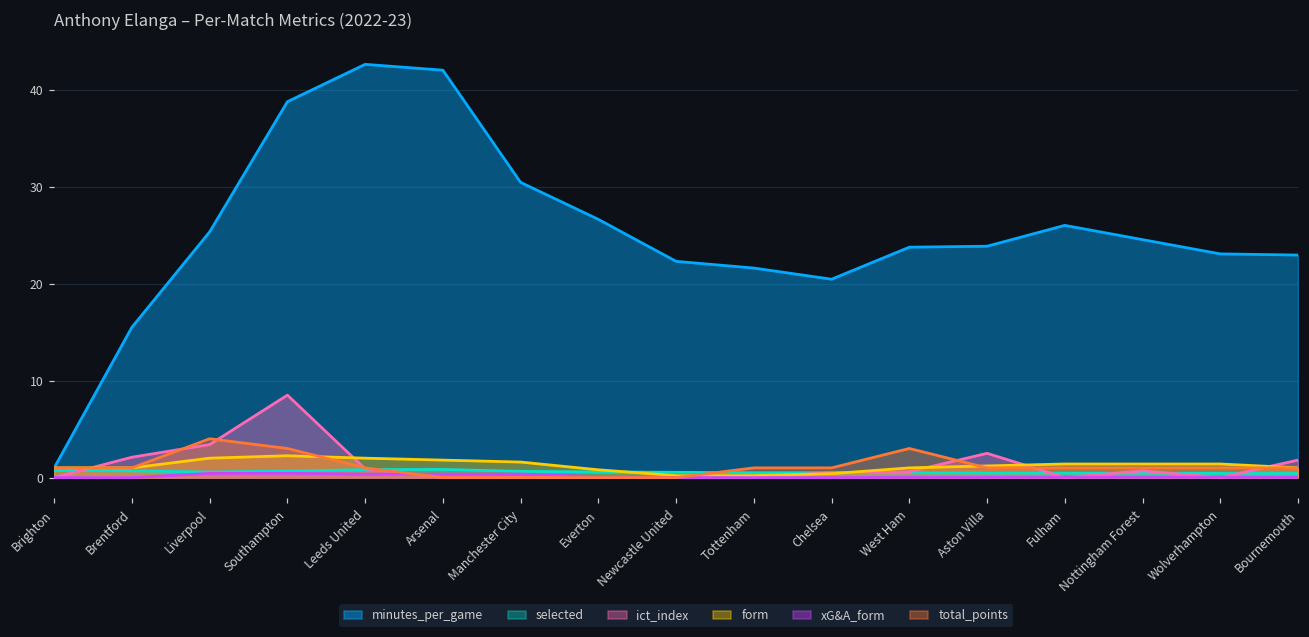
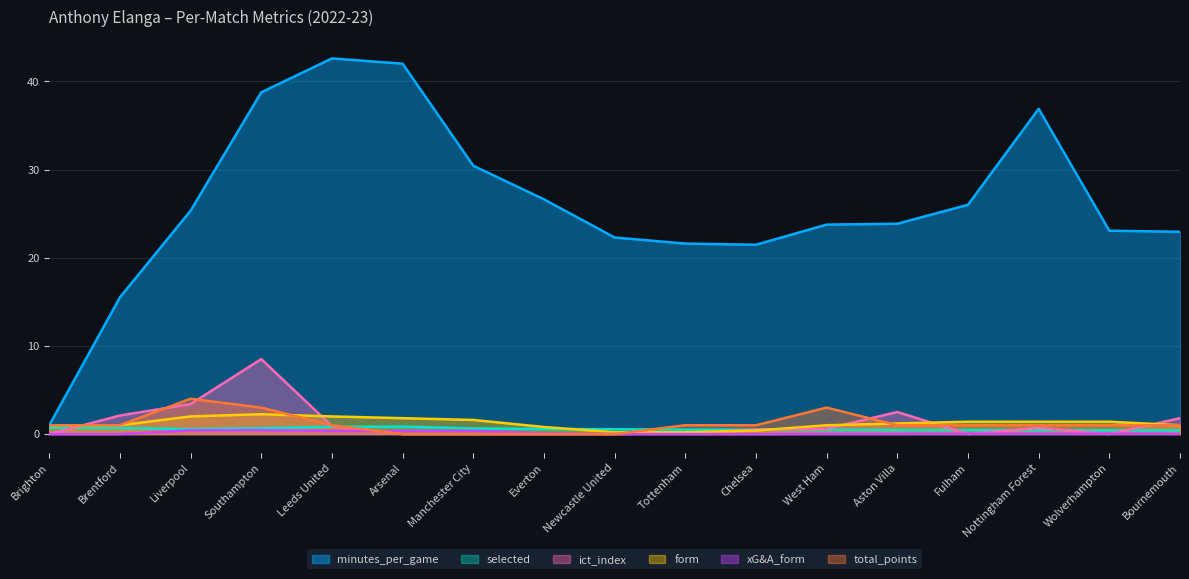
  {
    "minutes_per_game": {
      "Brentford": 16,
      "Liverpool": 25,
      "Southampton": 39,
      "Leeds United": 43,
      "Arsenal": 42,
      "Manchester City": 30,
      "Everton": 27,
      "Newcastle United": 22,
      "Tottenham": 22,
-     "Chelsea": 20,
+     "Chelsea": 21,
      "West Ham": 24,
      "Aston Villa": 24,
      "Fulham": 26,
-     "Nottingham Forest": 25,
+     "Nottingham Forest": 37,
      "Wolverhampton": 23,
      "Bournemouth": 23
    },
    "selected": {
      "Brentford": 1,
      "Arsenal": 1,
      "Newcastle United": 1,
      "Tottenham": 1,
      "Aston Villa": 0,
      "Fulham": 0,
      "Wolverhampton": 0,
      "Bournemouth": 0
    }
  }
